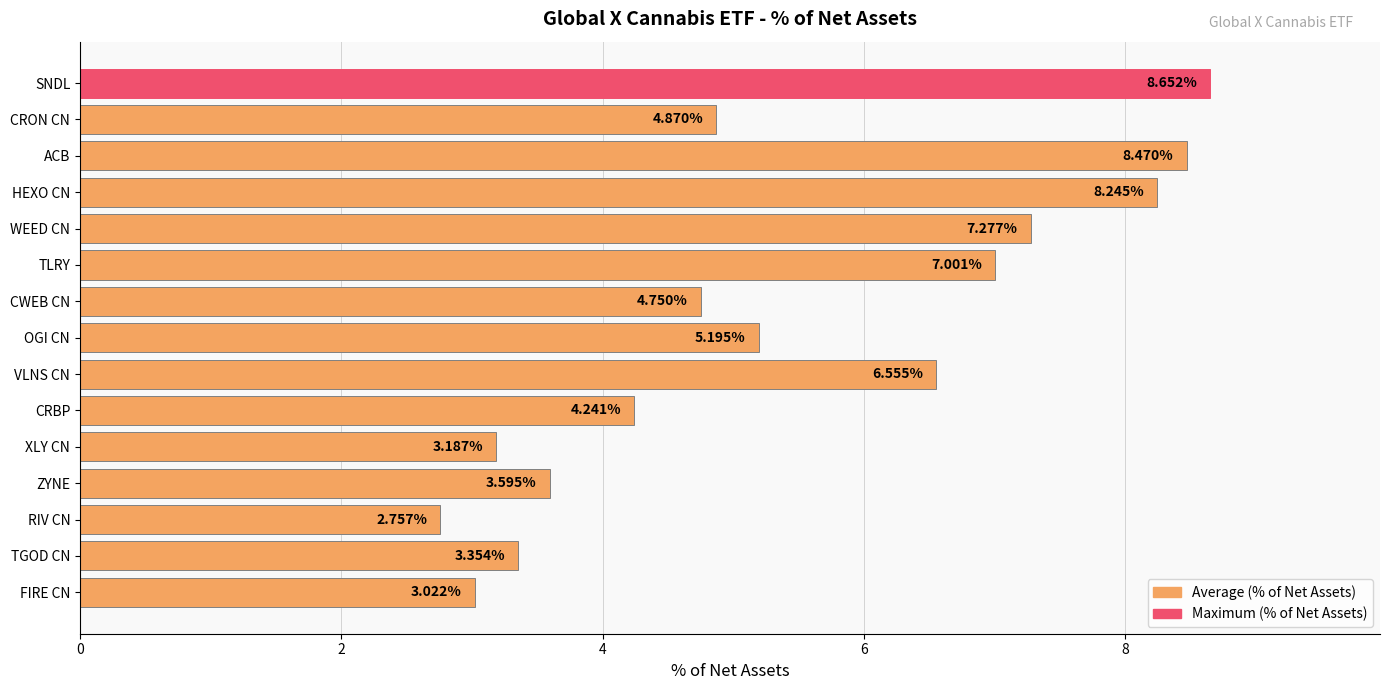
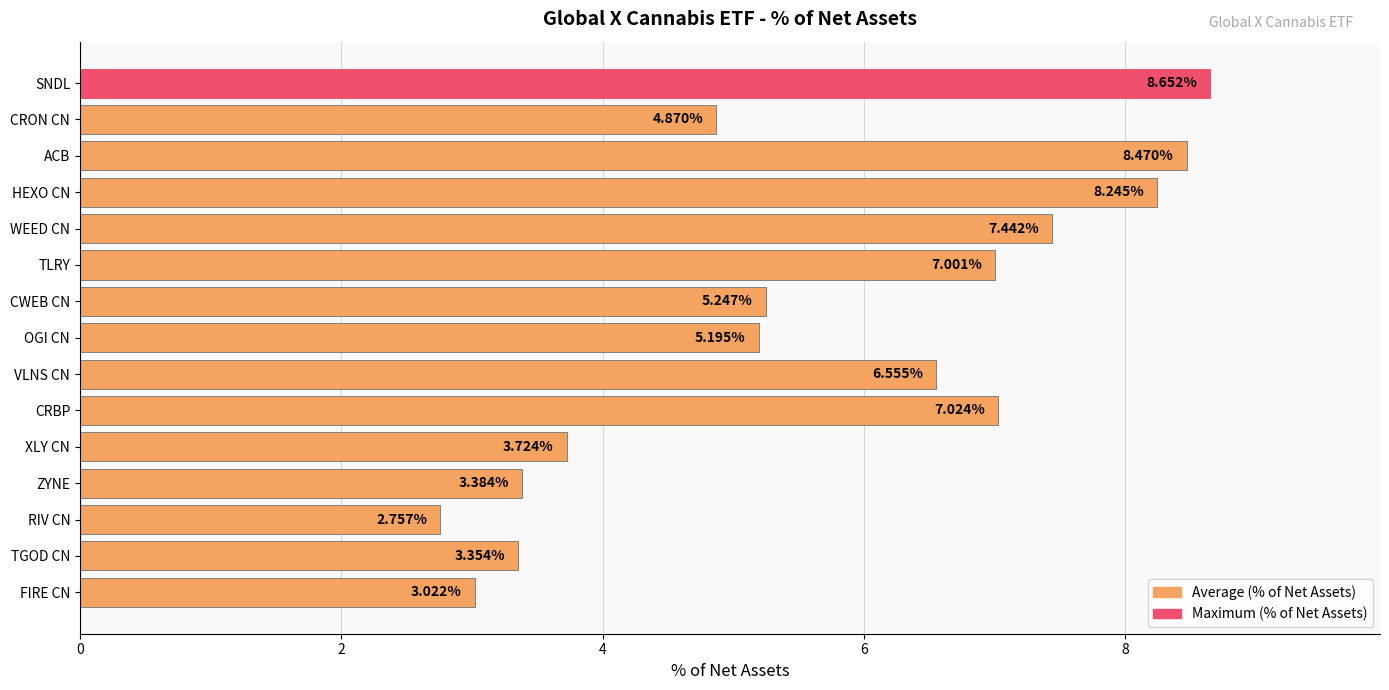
  {
    "SNDL": "8.652%",
    "CRON CN": "4.870%",
    "ACB": "8.470%",
    "HEXO CN": "8.245%",
-   "WEED CN": "7.277%",
+   "WEED CN": "7.442%",
    "TLRY": "7.001%",
-   "CWEB CN": "4.750%",
+   "CWEB CN": "5.247%",
    "OGI CN": "5.195%",
    "VLNS CN": "6.555%",
-   "CRBP": "4.241%",
-   "XLY CN": "3.187%",
-   "ZYNE": "3.595%",
+   "CRBP": "7.024%",
+   "XLY CN": "3.724%",
+   "ZYNE": "3.384%",
    "RIV CN": "2.757%",
    "TGOD CN": "3.354%",
    "FIRE CN": "3.022%"
  }
